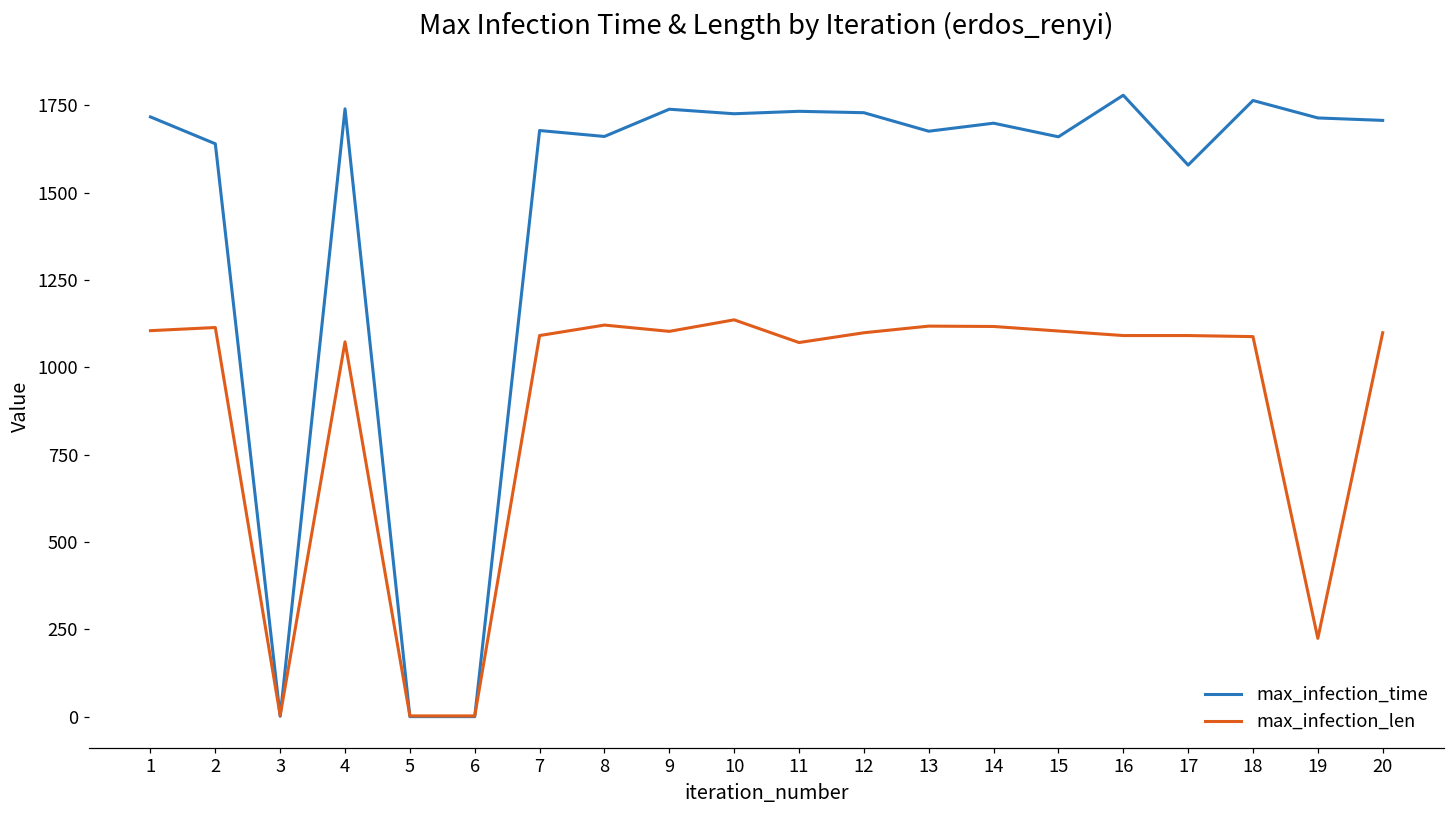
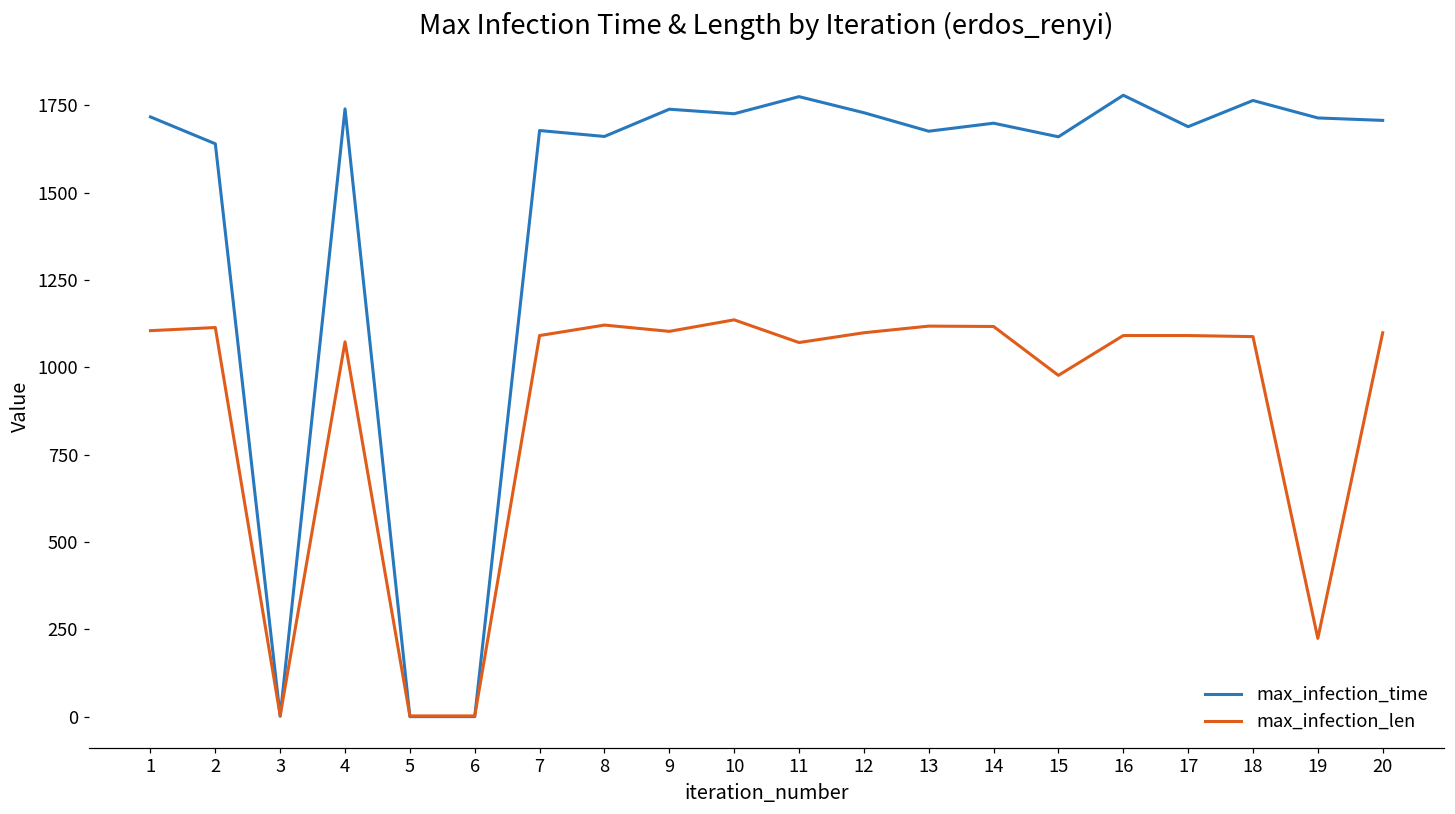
  {
    "max_infection_time": {
      "1": 1720,
      "2": 1640,
      "4": 1740,
      "7": 1680,
      "8": 1660,
      "9": 1740,
      "10": 1730,
-     "11": 1730,
+     "11": 1780,
      "12": 1730,
      "13": 1680,
      "14": 1700,
      "15": 1660,
      "16": 1780,
-     "17": 1580,
+     "17": 1690,
      "18": 1760,
      "19": 1710,
      "20": 1710
    },
    "max_infection_len": {
      "1": 1110,
      "2": 1110,
      "4": 1070,
      "7": 1090,
      "8": 1120,
      "9": 1100,
      "10": 1140,
      "11": 1070,
      "12": 1100,
      "13": 1120,
      "14": 1120,
-     "15": 1100,
+     "15": 980,
      "16": 1090,
      "17": 1090,
      "18": 1090,
      "19": 220,
      "20": 1100
    }
  }
